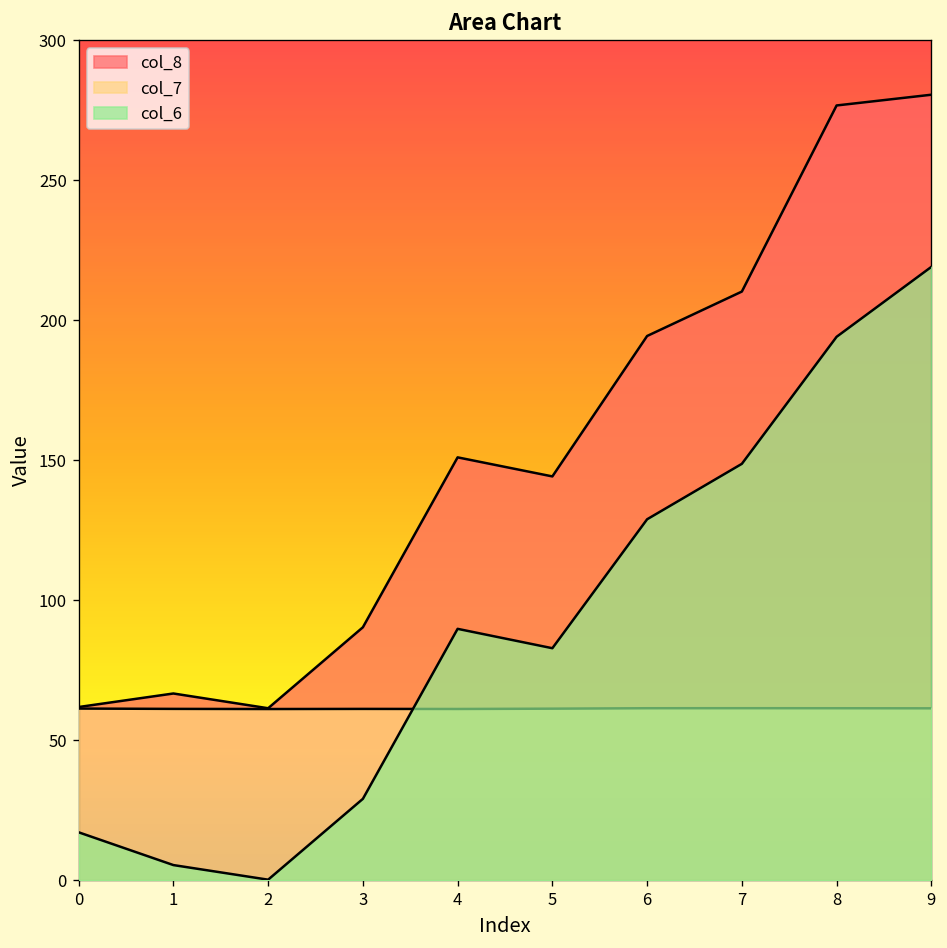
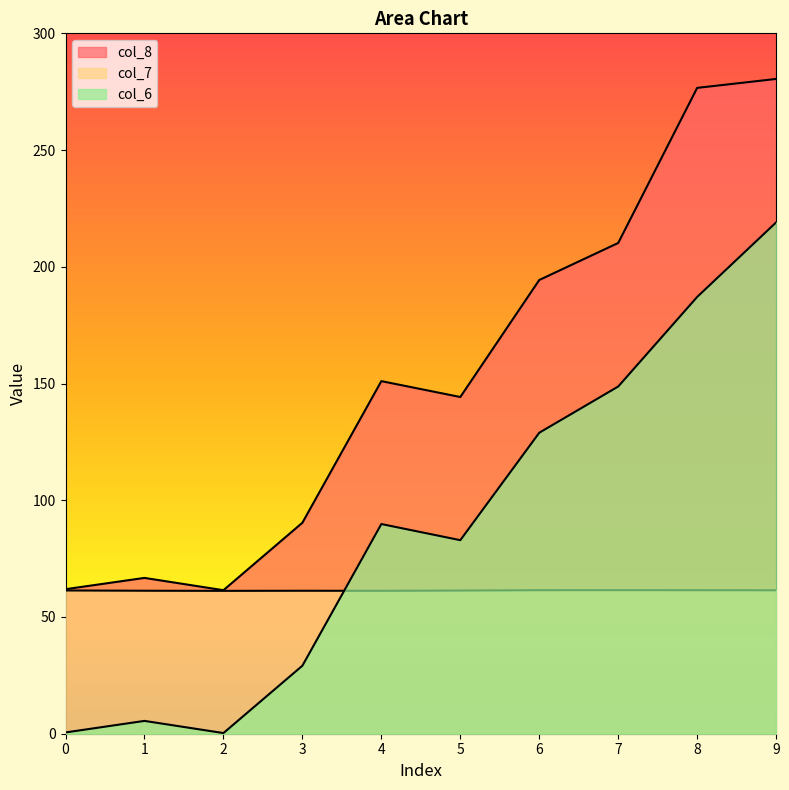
  {
    "col_8": {
      "1": 67,
      "3": 90,
      "4": 151,
      "5": 144,
      "6": 194,
      "7": 210,
      "8": 277,
      "9": 280
    },
    "col_7": {
      "1": 61,
      "3": 61,
      "4": 61,
      "5": 61,
      "6": 61,
      "7": 61,
      "8": 61,
      "9": 61
    },
    "col_6": {
-     "0": 17,
+     "0": 1,
      "1": 5,
      "2": 0,
      "3": 29,
      "4": 90,
      "5": 83,
      "6": 129,
      "7": 149,
-     "8": 194,
+     "8": 187,
      "9": 219
    }
  }
